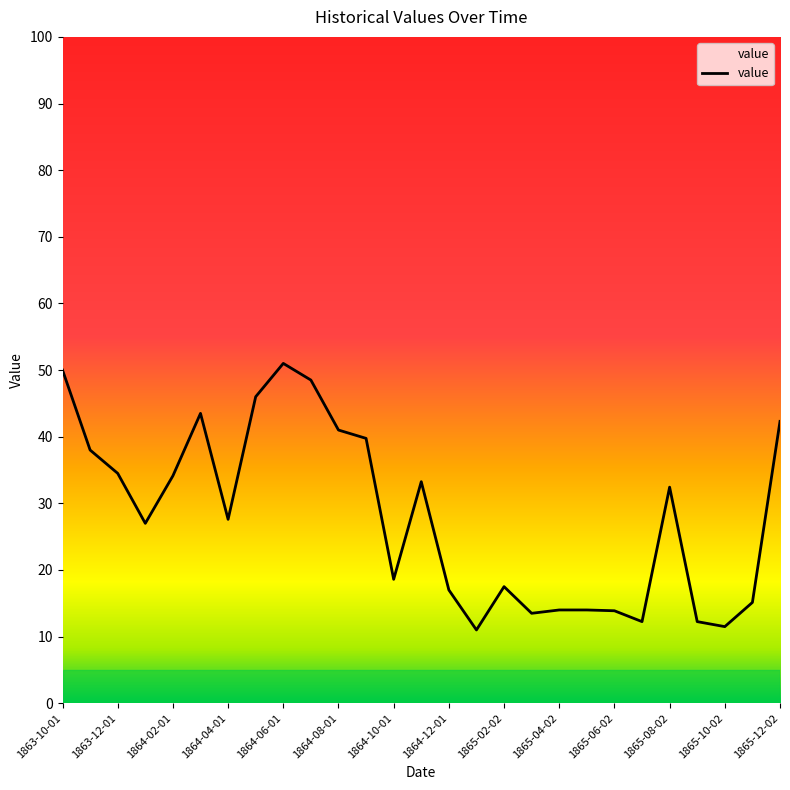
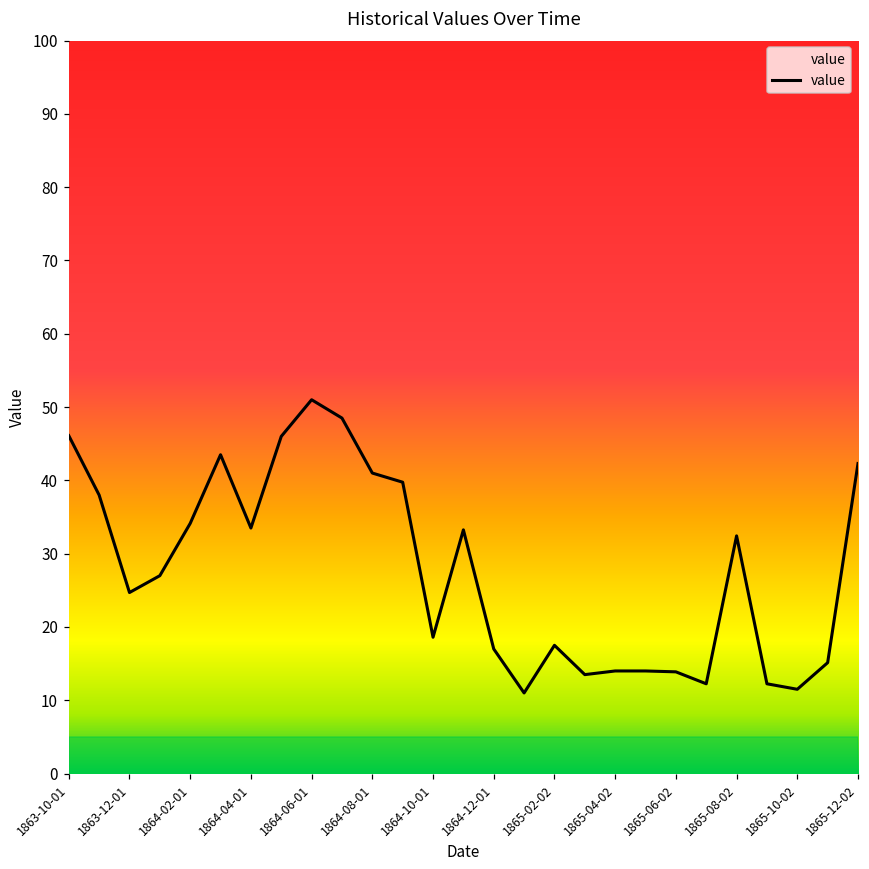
  {
-   "1863-10-01": 50,
-   "1863-12-01": 35,
+   "1863-10-01": 46,
+   "1863-12-01": 25,
    "1864-02-01": 34,
-   "1864-04-01": 28,
+   "1864-04-01": 34,
    "1864-06-01": 51,
    "1864-08-01": 41,
    "1864-10-01": 19,
    "1864-12-01": 17,
    "1865-02-02": 18,
    "1865-04-02": 14,
    "1865-06-02": 14,
    "1865-08-02": 32,
    "1865-10-02": 12,
    "1865-12-02": 42
  }
